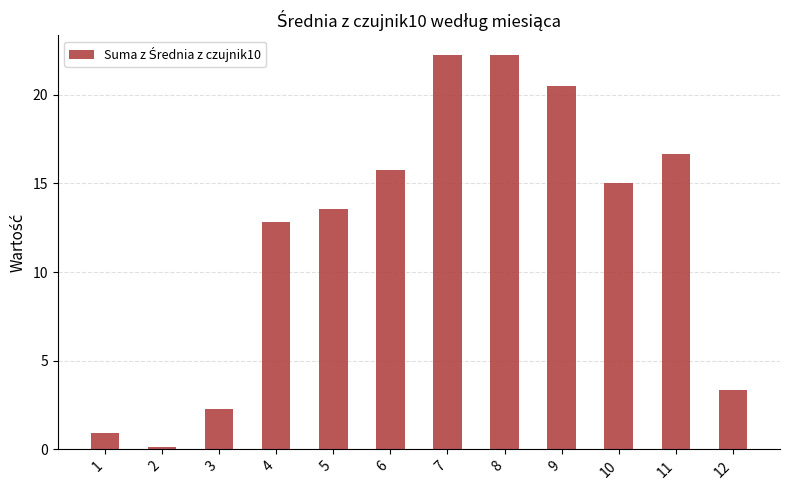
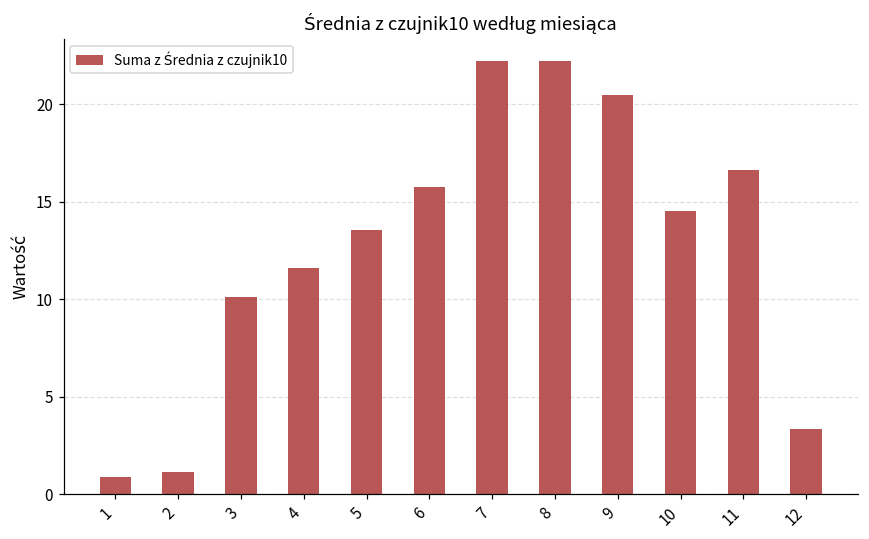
  {
    "1": 0.9,
-   "2": 0.2,
-   "3": 2.3,
-   "4": 12.8,
+   "2": 1.1,
+   "3": 10.1,
+   "4": 11.6,
    "5": 13.6,
    "6": 15.7,
    "7": 22.2,
    "8": 22.2,
    "9": 20.5,
-   "10": 15.0,
+   "10": 14.5,
    "11": 16.6,
    "12": 3.4
  }
